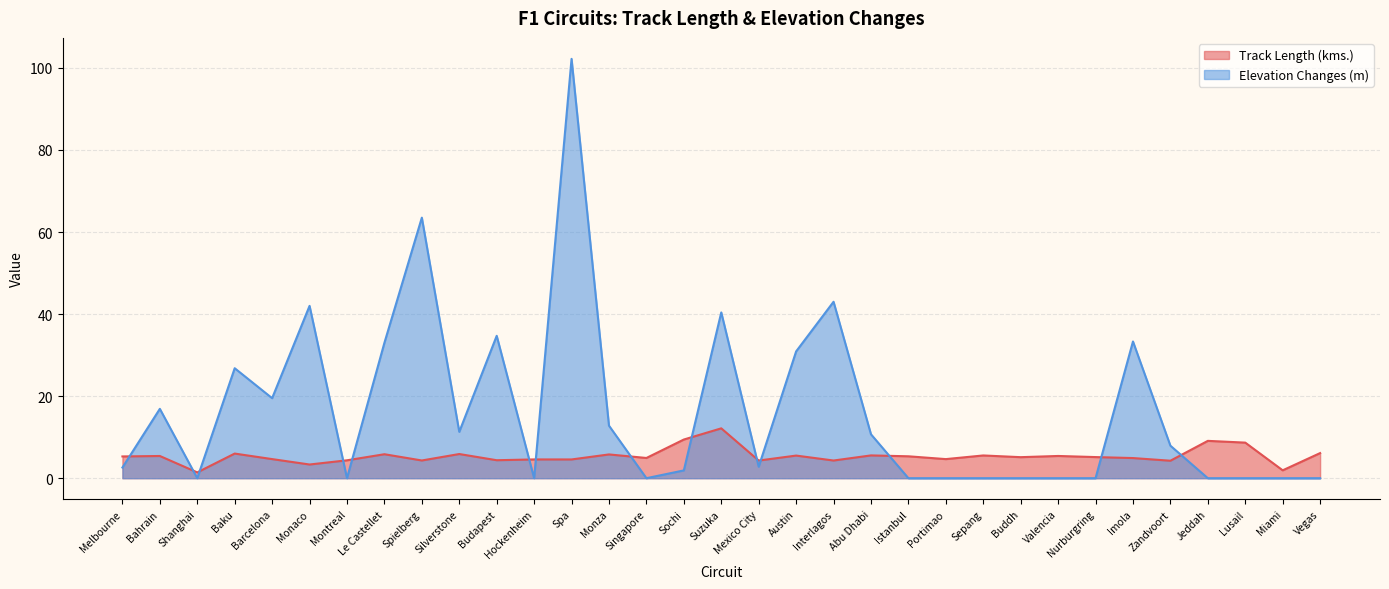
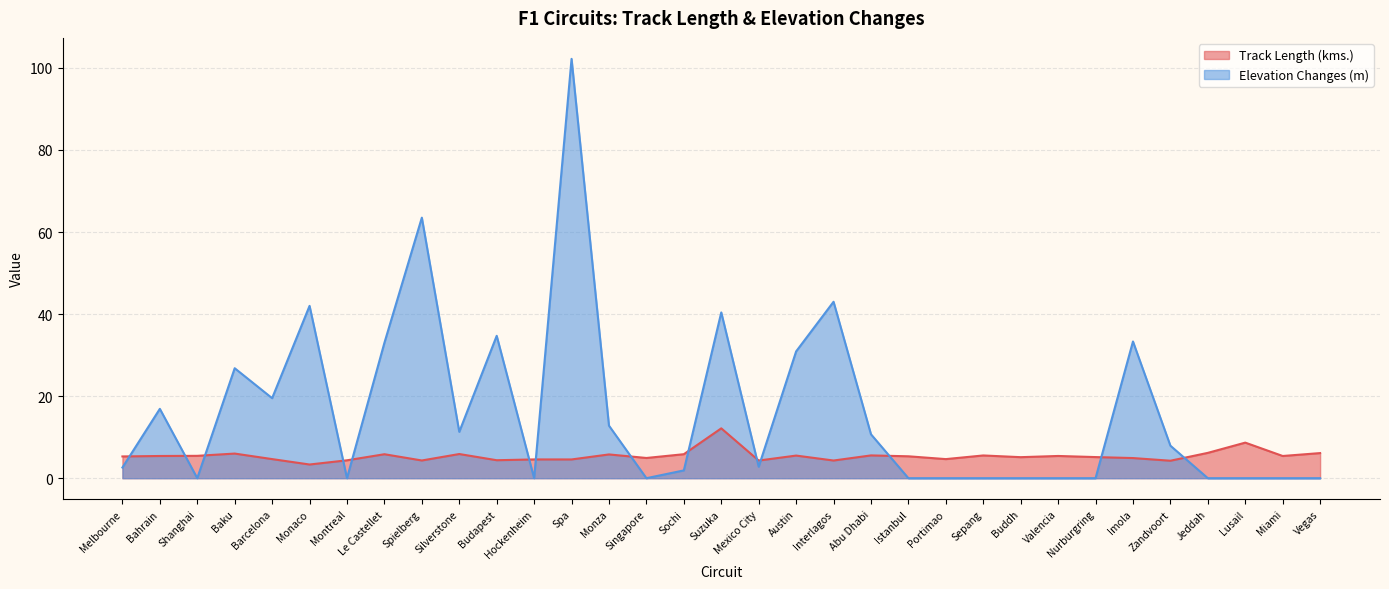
  {
    "Track Length (kms.)": {
      "Melbourne": 5,
      "Bahrain": 5,
-     "Shanghai": 1,
+     "Shanghai": 5,
      "Baku": 6,
      "Barcelona": 5,
      "Monaco": 3,
      "Montreal": 4,
      "Le Castellet": 6,
      "Spielberg": 4,
      "Silverstone": 6,
      "Budapest": 4,
      "Hockenheim": 5,
      "Spa": 5,
      "Monza": 6,
      "Singapore": 5,
-     "Sochi": 9,
+     "Sochi": 6,
      "Suzuka": 12,
      "Mexico City": 4,
      "Austin": 6,
      "Interlagos": 4,
      "Abu Dhabi": 6,
      "Istanbul": 5,
      "Portimao": 5,
      "Sepang": 6,
      "Buddh": 5,
      "Valencia": 5,
      "Nurburgring": 5,
      "Imola": 5,
      "Zandvoort": 4,
-     "Jeddah": 9,
+     "Jeddah": 6,
      "Lusail": 9,
-     "Miami": 2,
+     "Miami": 5,
      "Vegas": 6
    },
    "Elevation Changes (m)": {
      "Melbourne": 3,
      "Bahrain": 17,
      "Shanghai": 0,
      "Baku": 27,
      "Barcelona": 20,
      "Monaco": 42,
      "Montreal": 0,
      "Le Castellet": 33,
      "Spielberg": 64,
      "Silverstone": 11,
      "Budapest": 35,
      "Hockenheim": 0,
      "Spa": 102,
      "Monza": 13,
      "Singapore": 0,
      "Sochi": 2,
      "Suzuka": 40,
      "Mexico City": 3,
      "Austin": 31,
      "Interlagos": 43,
      "Abu Dhabi": 11,
      "Istanbul": 0,
      "Portimao": 0,
      "Sepang": 0,
      "Buddh": 0,
      "Valencia": 0,
      "Nurburgring": 0,
      "Imola": 33,
      "Zandvoort": 8,
      "Jeddah": 0,
      "Lusail": 0,
      "Miami": 0,
      "Vegas": 0
    }
  }
